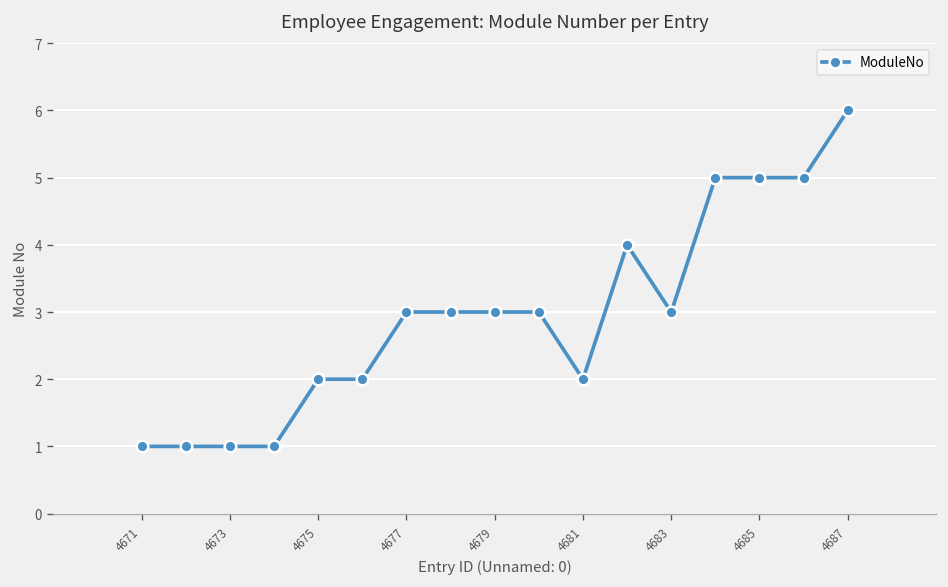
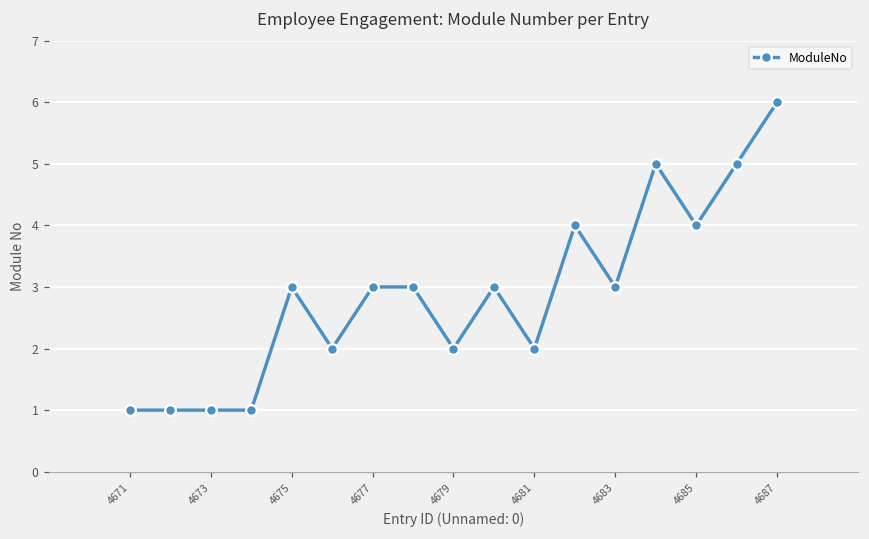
  {
    "4671": 1,
    "4673": 1,
-   "4675": 2,
+   "4675": 3,
    "4677": 3,
-   "4679": 3,
+   "4679": 2,
    "4681": 2,
    "4683": 3,
-   "4685": 5,
+   "4685": 4,
    "4687": 6
  }
